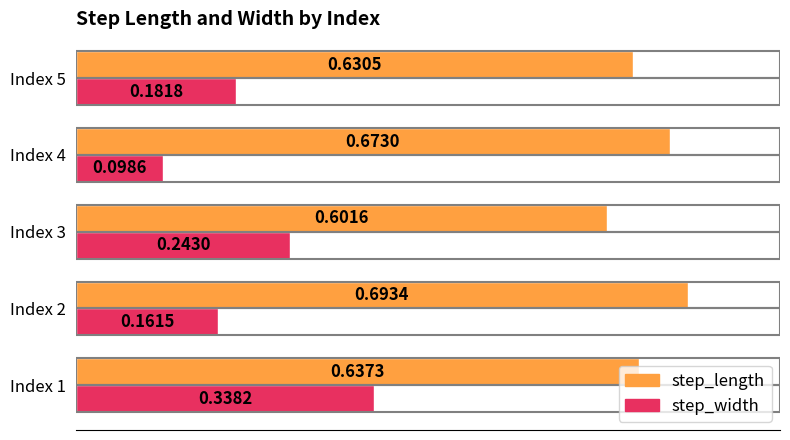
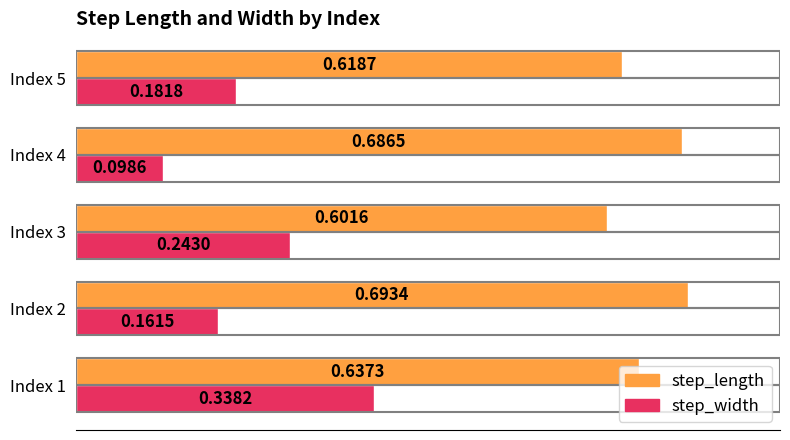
  {
    "step_length": {
-     "Index 5": 0.6305,
-     "Index 4": 0.6730,
+     "Index 5": 0.6187,
+     "Index 4": 0.6865,
      "Index 3": 0.6016,
      "Index 2": 0.6934
    },
    "step_width": {
      "Index 5": 0.1818,
      "Index 4": 0.0986,
      "Index 3": 0.2430,
      "Index 2": 0.1615,
      "Index 1": 0.3382
    }
  }
